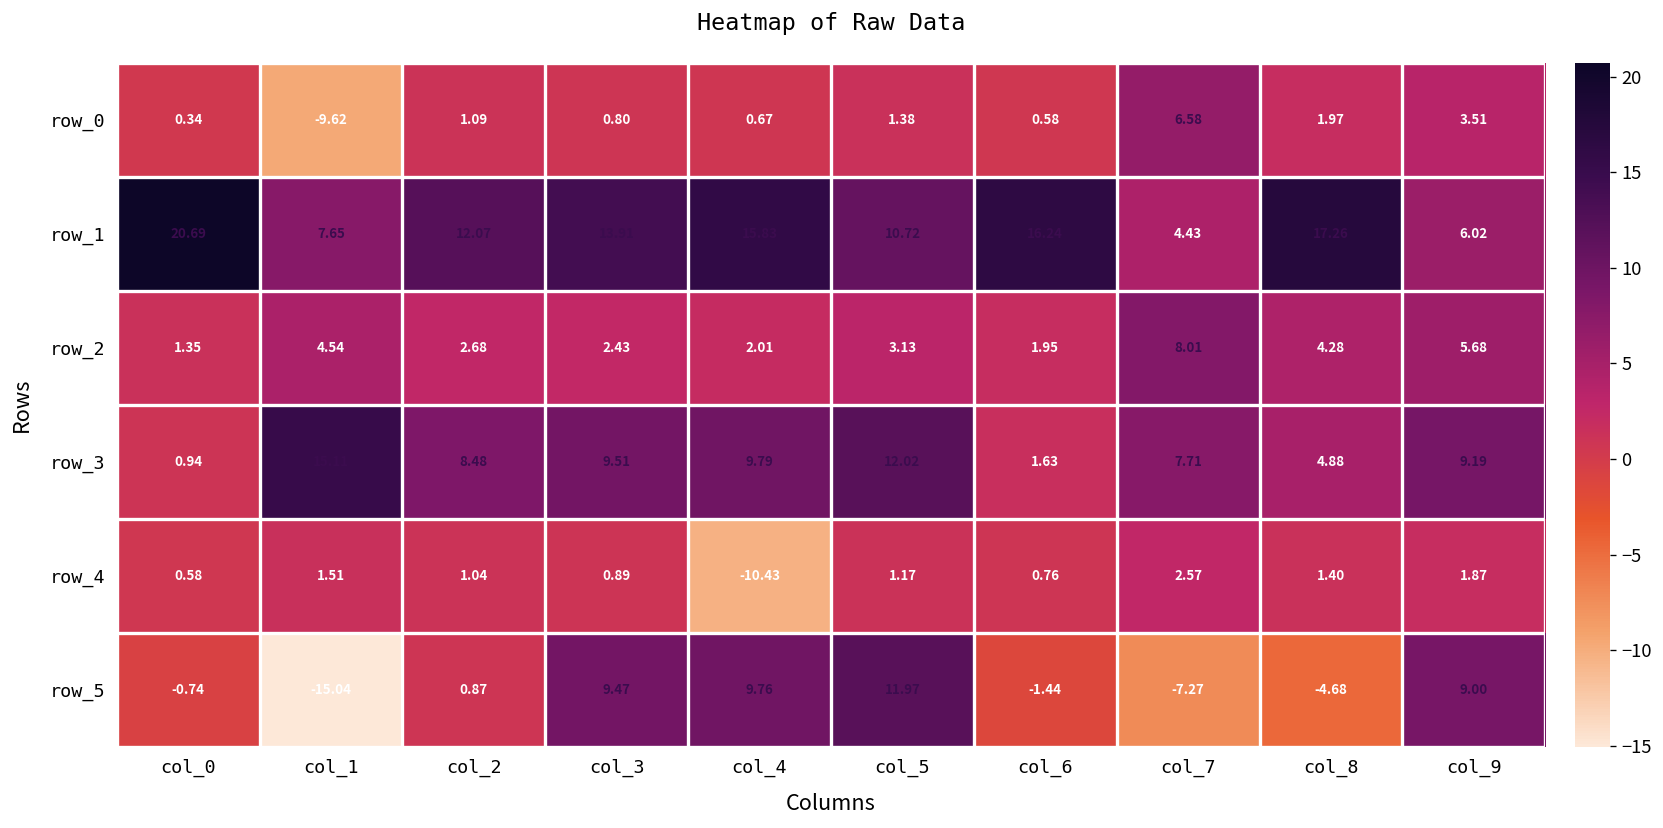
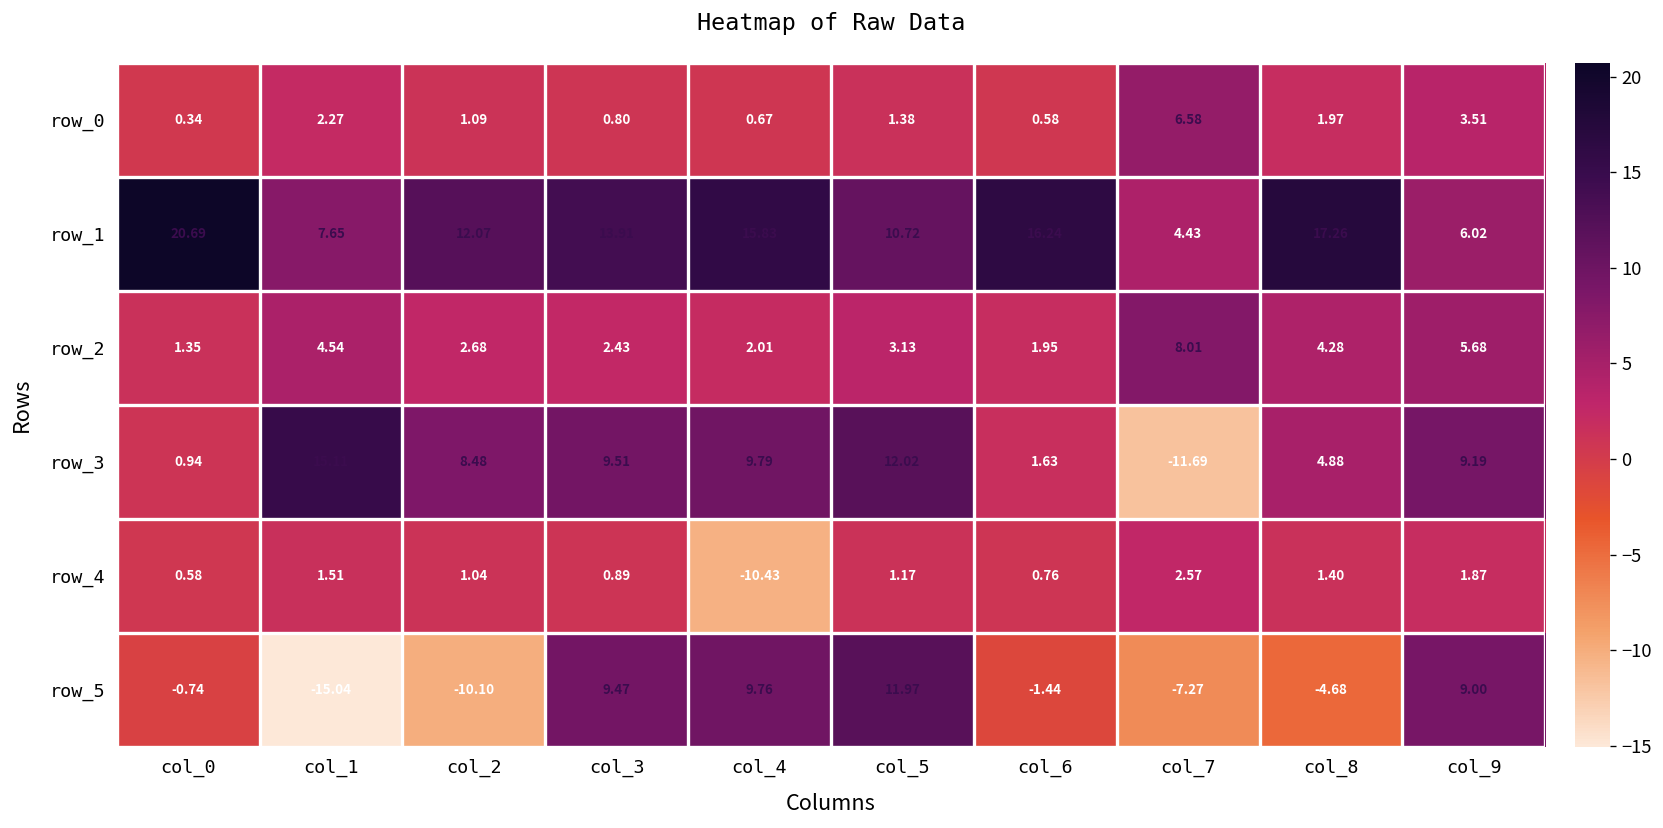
  {
    "row_0": {
      "col_0": 0.34,
-     "col_1": -9.62,
+     "col_1": 2.27,
      "col_2": 1.09,
      "col_3": 0.80,
      "col_4": 0.67,
      "col_5": 1.38,
      "col_6": 0.58,
      "col_7": 6.58,
      "col_8": 1.97,
      "col_9": 3.51
    },
    "row_1": {
      "col_1": 7.65,
      "col_7": 4.43,
      "col_9": 6.02
    },
    "row_2": {
      "col_0": 1.35,
      "col_1": 4.54,
      "col_2": 2.68,
      "col_3": 2.43,
      "col_4": 2.01,
      "col_5": 3.13,
      "col_6": 1.95,
      "col_7": 8.01,
      "col_8": 4.28,
      "col_9": 5.68
    },
    "row_3": {
      "col_0": 0.94,
      "col_2": 8.48,
      "col_3": 9.51,
      "col_4": 9.79,
      "col_6": 1.63,
-     "col_7": 7.71,
+     "col_7": -11.69,
      "col_8": 4.88,
      "col_9": 9.19
    },
    "row_4": {
      "col_0": 0.58,
      "col_1": 1.51,
      "col_2": 1.04,
      "col_3": 0.89,
      "col_4": -10.43,
      "col_5": 1.17,
      "col_6": 0.76,
      "col_7": 2.57,
      "col_8": 1.40,
      "col_9": 1.87
    },
    "row_5": {
      "col_0": -0.74,
-     "col_2": 0.87,
+     "col_2": -10.10,
      "col_3": 9.47,
      "col_4": 9.76,
      "col_6": -1.44,
      "col_7": -7.27,
      "col_8": -4.68,
      "col_9": 9.00
    }
  }
